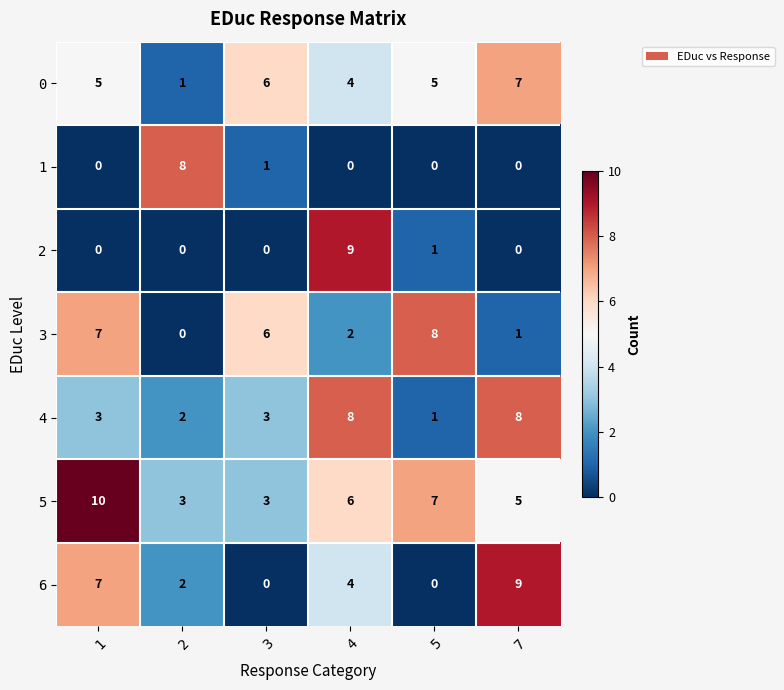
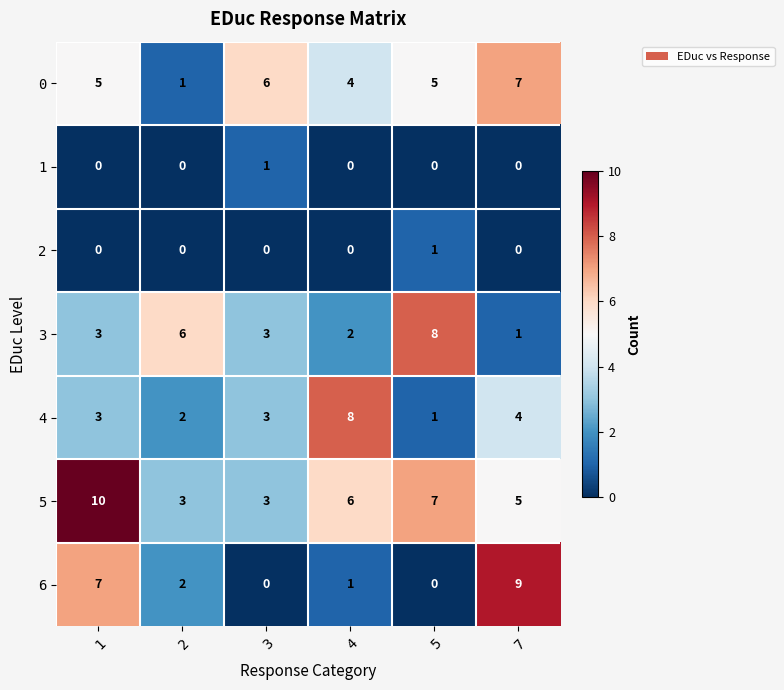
  {
    "0": {
      "1": 5,
      "2": 1,
      "3": 6,
      "4": 4,
      "5": 5,
      "7": 7
    },
    "1": {
      "1": 0,
-     "2": 8,
+     "2": 0,
      "3": 1,
      "4": 0,
      "5": 0,
      "7": 0
    },
    "2": {
      "1": 0,
      "2": 0,
      "3": 0,
-     "4": 9,
+     "4": 0,
      "5": 1,
      "7": 0
    },
    "3": {
-     "1": 7,
-     "2": 0,
-     "3": 6,
+     "1": 3,
+     "2": 6,
+     "3": 3,
      "4": 2,
      "5": 8,
      "7": 1
    },
    "4": {
      "1": 3,
      "2": 2,
      "3": 3,
      "4": 8,
      "5": 1,
-     "7": 8
+     "7": 4
    },
    "5": {
      "1": 10,
      "2": 3,
      "3": 3,
      "4": 6,
      "5": 7,
      "7": 5
    },
    "6": {
      "1": 7,
      "2": 2,
      "3": 0,
-     "4": 4,
+     "4": 1,
      "5": 0,
      "7": 9
    }
  }
